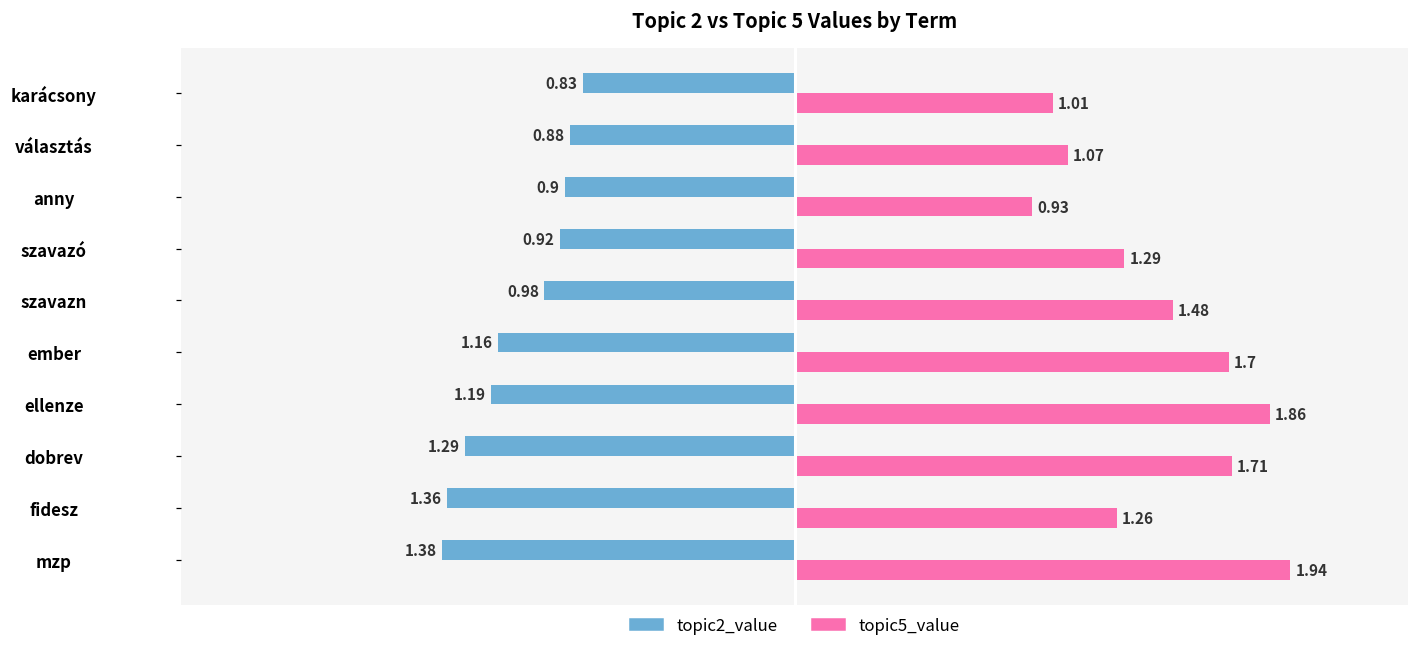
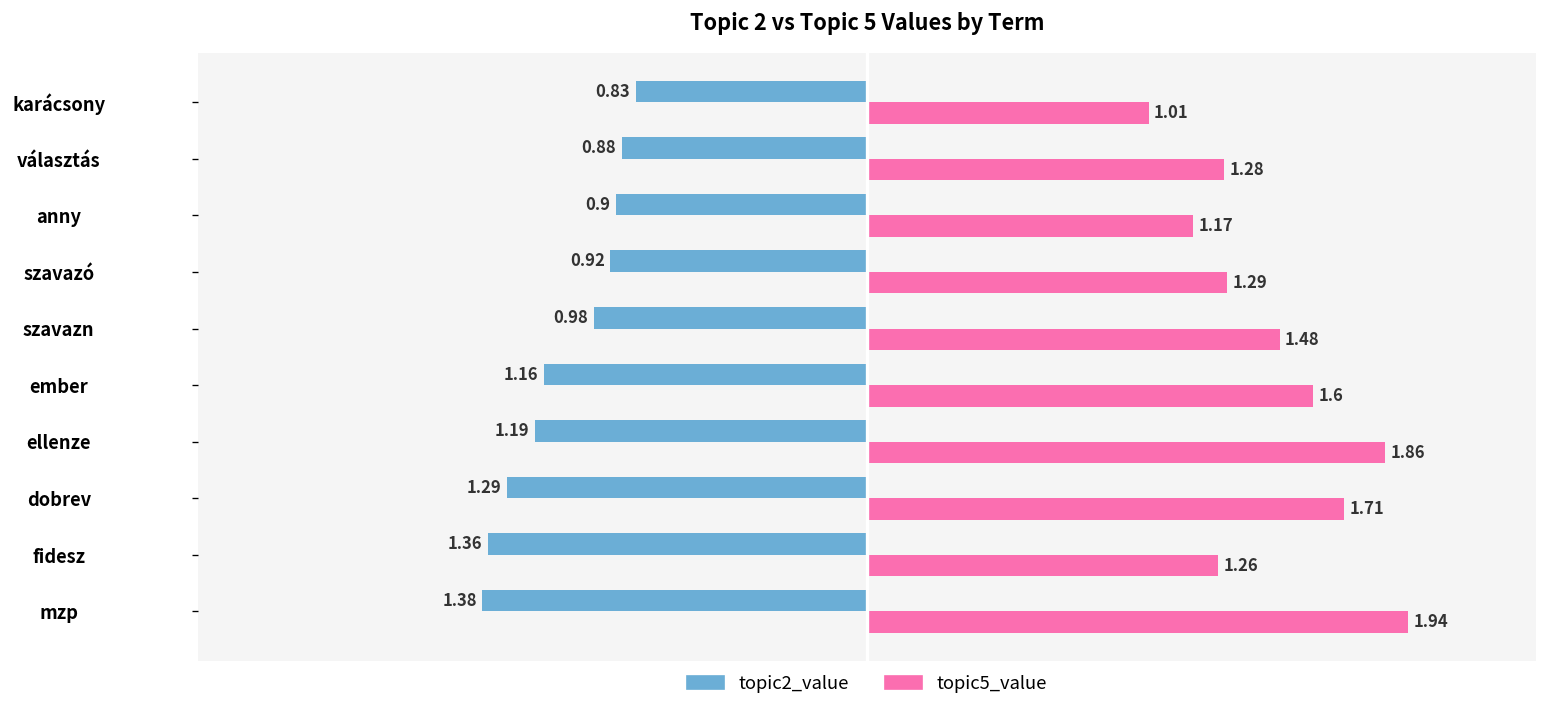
  {
    "topic5_value": {
      "karácsony": 1.01,
-     "választás": 1.07,
-     "anny": 0.93,
+     "választás": 1.28,
+     "anny": 1.17,
      "szavazó": 1.29,
      "szavazn": 1.48,
-     "ember": 1.7,
+     "ember": 1.6,
      "ellenze": 1.86,
      "dobrev": 1.71,
      "fidesz": 1.26,
      "mzp": 1.94
    }
  }
